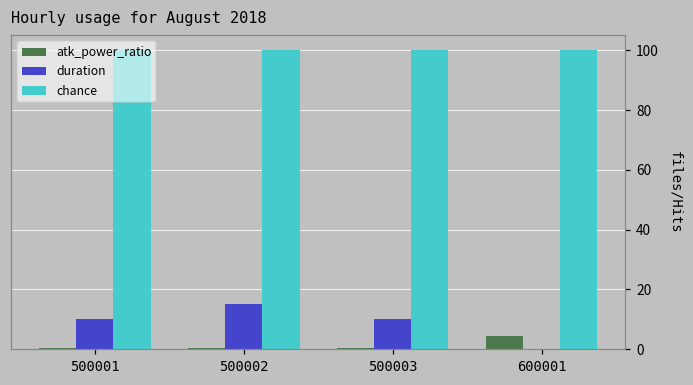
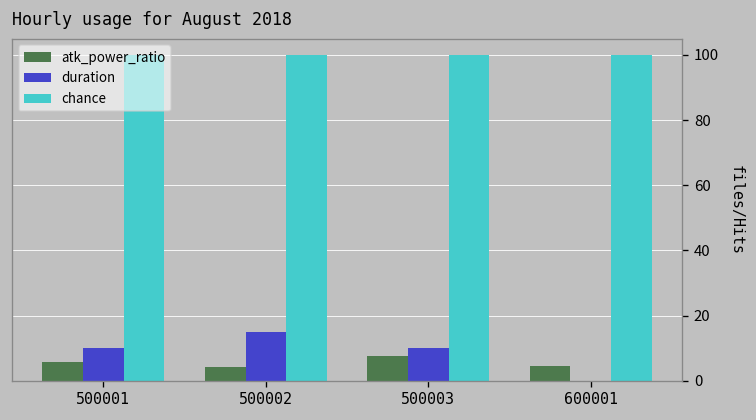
  {
    "atk_power_ratio": {
-     "500001": 1,
-     "500002": 0,
-     "500003": 0,
+     "500001": 6,
+     "500002": 4,
+     "500003": 8,
      "600001": 4
    },
    "duration": {
      "500001": 10,
      "500002": 15,
      "500003": 10,
      "600001": 0
    },
    "chance": {
      "500002": 100,
      "500003": 100,
      "600001": 100
    }
  }
